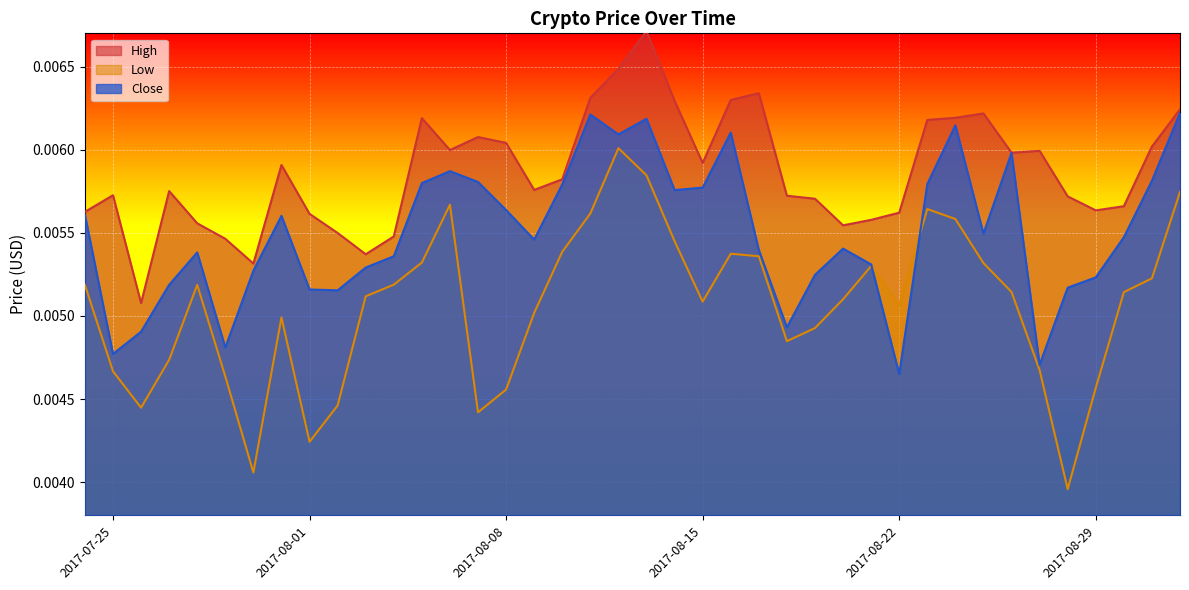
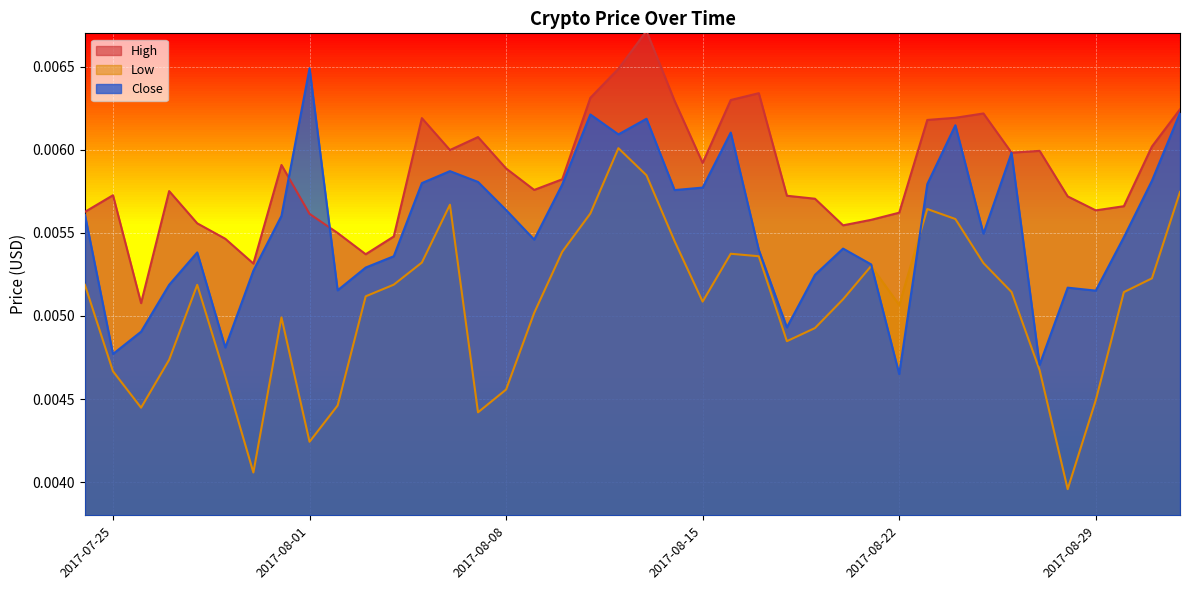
  {
    "High": {
      "2017-07-25": 0.00573,
      "2017-08-01": 0.00561,
-     "2017-08-08": 0.00604,
+     "2017-08-08": 0.00589,
      "2017-08-15": 0.00592,
      "2017-08-22": 0.00562,
      "2017-08-29": 0.00564
    },
    "Low": {
      "2017-07-25": 0.00467,
      "2017-08-01": 0.00424,
      "2017-08-08": 0.00456,
      "2017-08-15": 0.00509,
      "2017-08-22": 0.00507,
-     "2017-08-29": 0.00457
+     "2017-08-29": 0.00449
    },
    "Close": {
      "2017-07-25": 0.00477,
-     "2017-08-01": 0.00516,
+     "2017-08-01": 0.00649,
      "2017-08-08": 0.00564,
      "2017-08-15": 0.00577,
      "2017-08-22": 0.00465,
-     "2017-08-29": 0.00523
+     "2017-08-29": 0.00515
    }
  }
